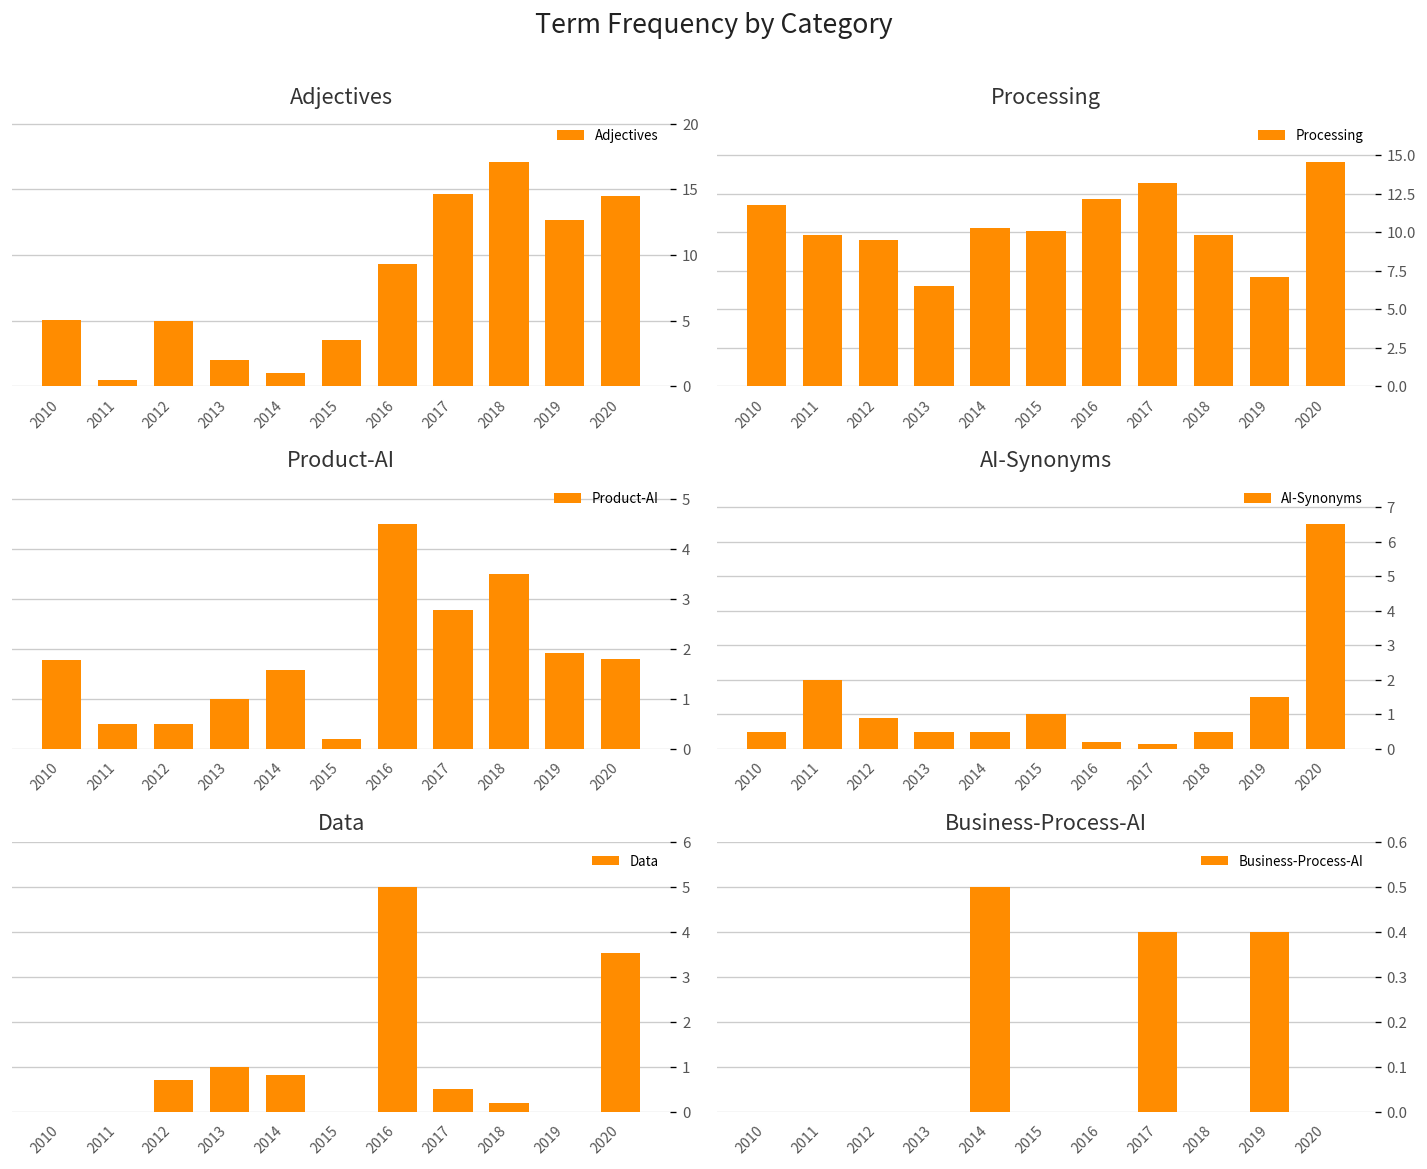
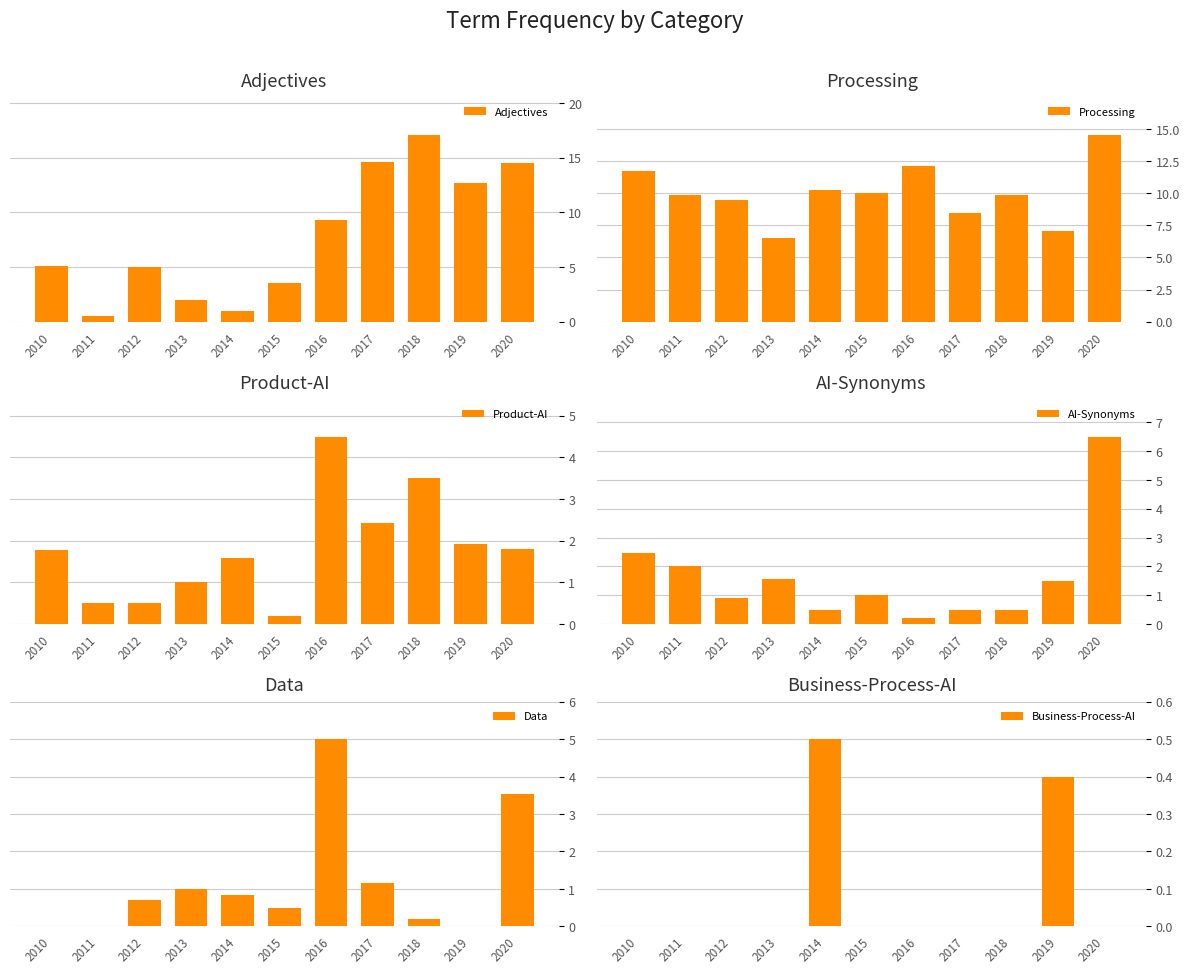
  {
    "Adjectives": {
      "2010": 5.0,
      "2011": 0.5,
      "2012": 5.0,
      "2013": 2.0,
      "2014": 1.0,
      "2015": 3.5,
      "2016": 9.3,
      "2017": 14.6,
      "2018": 17.1,
      "2019": 12.7,
      "2020": 14.5
    },
    "Processing": {
      "2010": 11.8,
      "2011": 9.8,
      "2012": 9.5,
      "2013": 6.5,
      "2014": 10.3,
      "2015": 10.0,
      "2016": 12.1,
-     "2017": 13.2,
+     "2017": 8.5,
      "2018": 9.8,
      "2019": 7.1,
      "2020": 14.6
    },
    "Product-AI": {
      "2010": 1.8,
      "2011": 0.5,
      "2012": 0.5,
      "2013": 1.0,
      "2014": 1.6,
      "2015": 0.2,
      "2016": 4.5,
-     "2017": 2.8,
+     "2017": 2.4,
      "2018": 3.5,
      "2019": 1.9,
      "2020": 1.8
    },
    "AI-Synonyms": {
-     "2010": 0.5,
+     "2010": 2.5,
      "2011": 2.0,
      "2012": 0.9,
-     "2013": 0.5,
+     "2013": 1.6,
      "2014": 0.5,
      "2015": 1.0,
      "2016": 0.2,
-     "2017": 0.1,
+     "2017": 0.5,
      "2018": 0.5,
      "2019": 1.5,
      "2020": 6.5
    },
    "Data": {
      "2010": 0.0,
      "2011": 0.0,
      "2012": 0.7,
      "2013": 1.0,
      "2014": 0.8,
-     "2015": 0.0,
+     "2015": 0.5,
      "2016": 5.0,
-     "2017": 0.5,
+     "2017": 1.1,
      "2018": 0.2,
      "2019": 0.0,
      "2020": 3.5
    },
    "Business-Process-AI": {
      "2010": 0.0,
      "2011": 0.0,
      "2012": 0.0,
      "2013": 0.0,
      "2014": 0.5,
      "2015": 0.0,
      "2016": 0.0,
-     "2017": 0.4,
+     "2017": 0.0,
      "2018": 0.0,
      "2019": 0.4,
      "2020": 0.0
    }
  }
